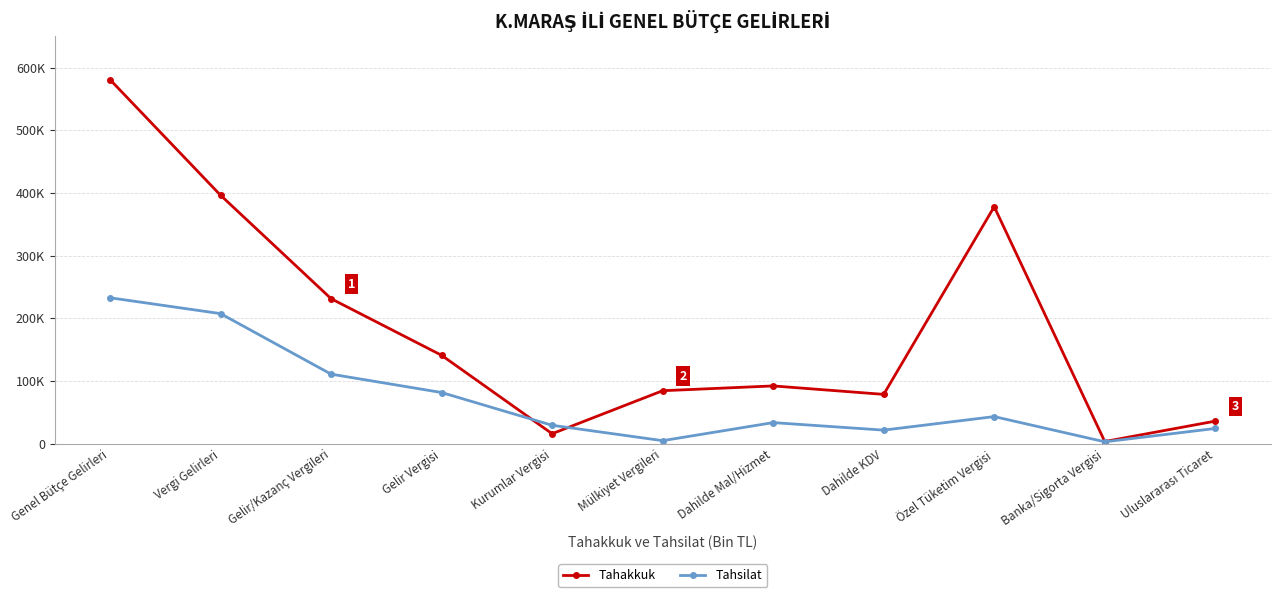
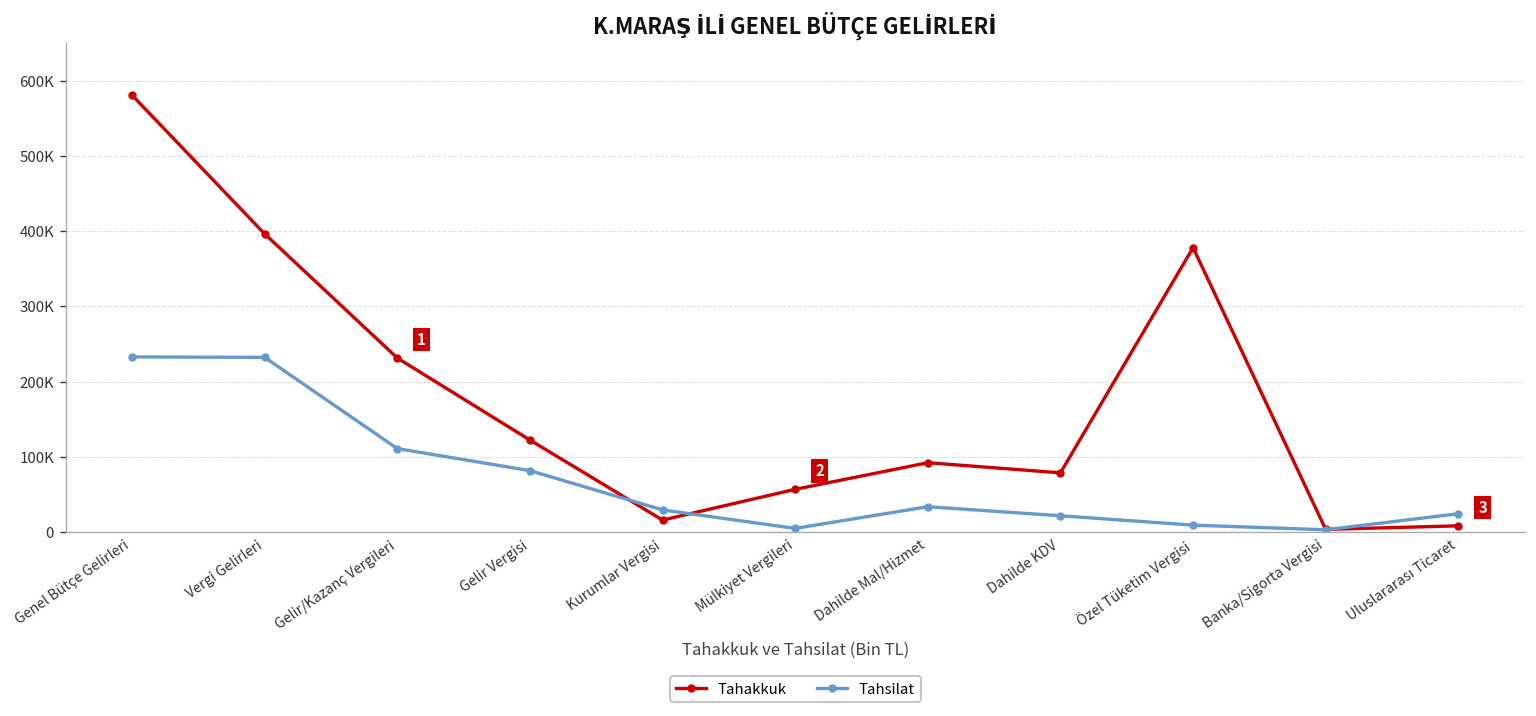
  {
    "Tahakkuk": {
      "Genel Bütçe Gelirleri": 580000,
      "Vergi Gelirleri": 400000,
-     "Gelir Vergisi": 140000,
+     "Gelir Vergisi": 120000,
      "Kurumlar Vergisi": 20000,
-     "Mülkiyet Vergileri": 80000,
+     "Mülkiyet Vergileri": 60000,
      "Dahilde Mal/Hizmet": 90000,
      "Dahilde KDV": 80000,
      "Özel Tüketim Vergisi": 380000,
-     "Uluslararası Ticaret": 40000
+     "Uluslararası Ticaret": 10000
    },
    "Tahsilat": {
      "Genel Bütçe Gelirleri": 230000,
-     "Vergi Gelirleri": 210000,
+     "Vergi Gelirleri": 230000,
      "Gelir/Kazanç Vergileri": 110000,
      "Gelir Vergisi": 80000,
      "Kurumlar Vergisi": 30000,
      "Mülkiyet Vergileri": 0,
      "Dahilde Mal/Hizmet": 30000,
      "Dahilde KDV": 20000,
-     "Özel Tüketim Vergisi": 40000,
+     "Özel Tüketim Vergisi": 10000,
      "Uluslararası Ticaret": 20000
    }
  }
